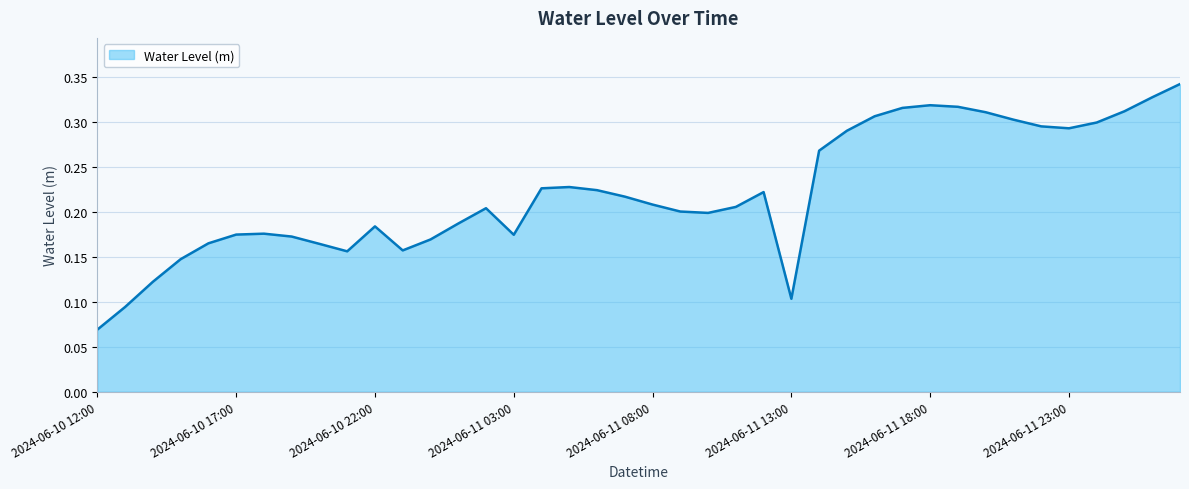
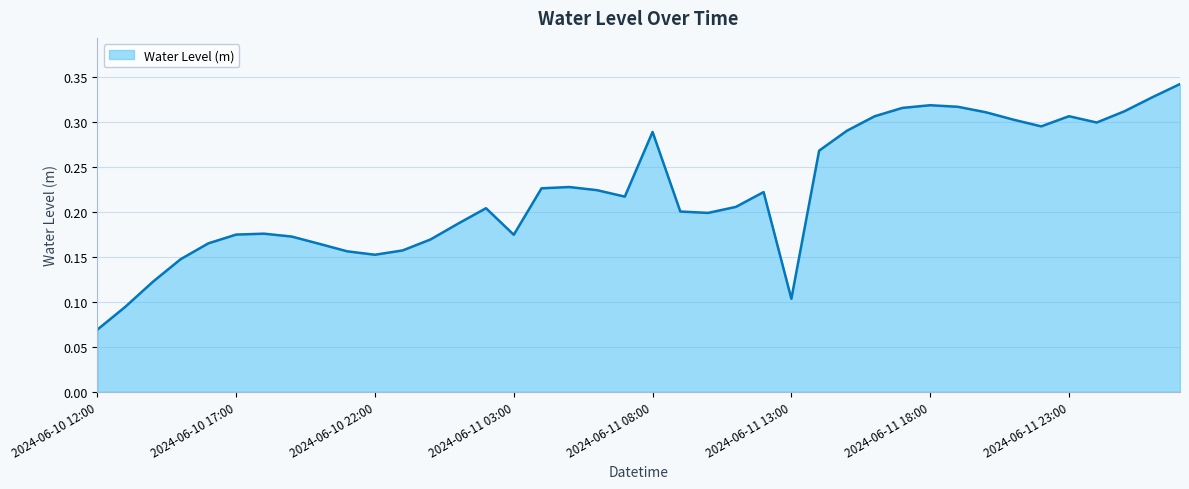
  {
    "2024-06-10 12:00": 0.07,
    "2024-06-10 17:00": 0.17,
-   "2024-06-10 22:00": 0.18,
+   "2024-06-10 22:00": 0.15,
    "2024-06-11 03:00": 0.17,
-   "2024-06-11 08:00": 0.21,
+   "2024-06-11 08:00": 0.29,
    "2024-06-11 13:00": 0.10,
    "2024-06-11 18:00": 0.32,
-   "2024-06-11 23:00": 0.29
+   "2024-06-11 23:00": 0.31
  }
